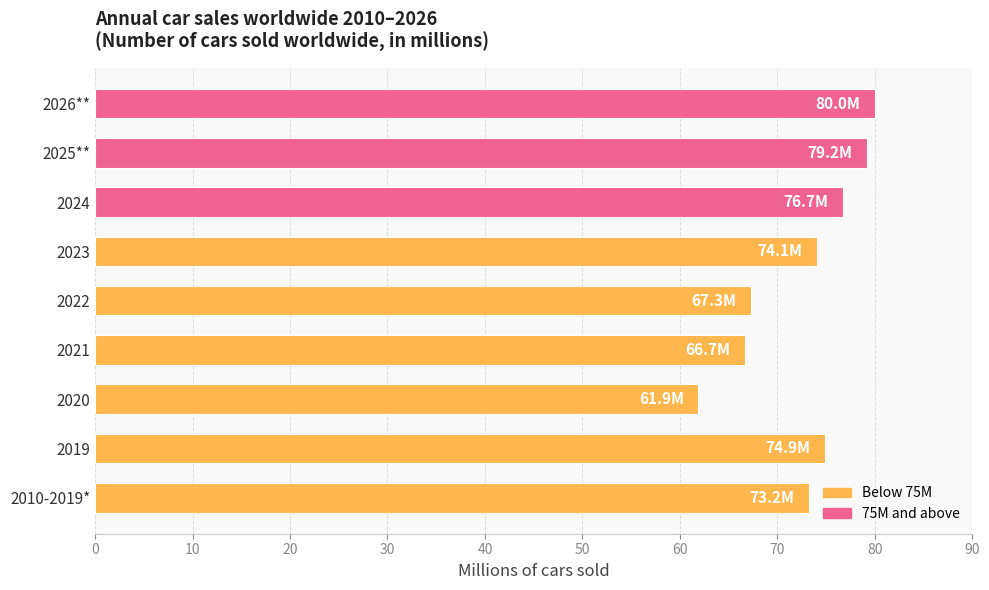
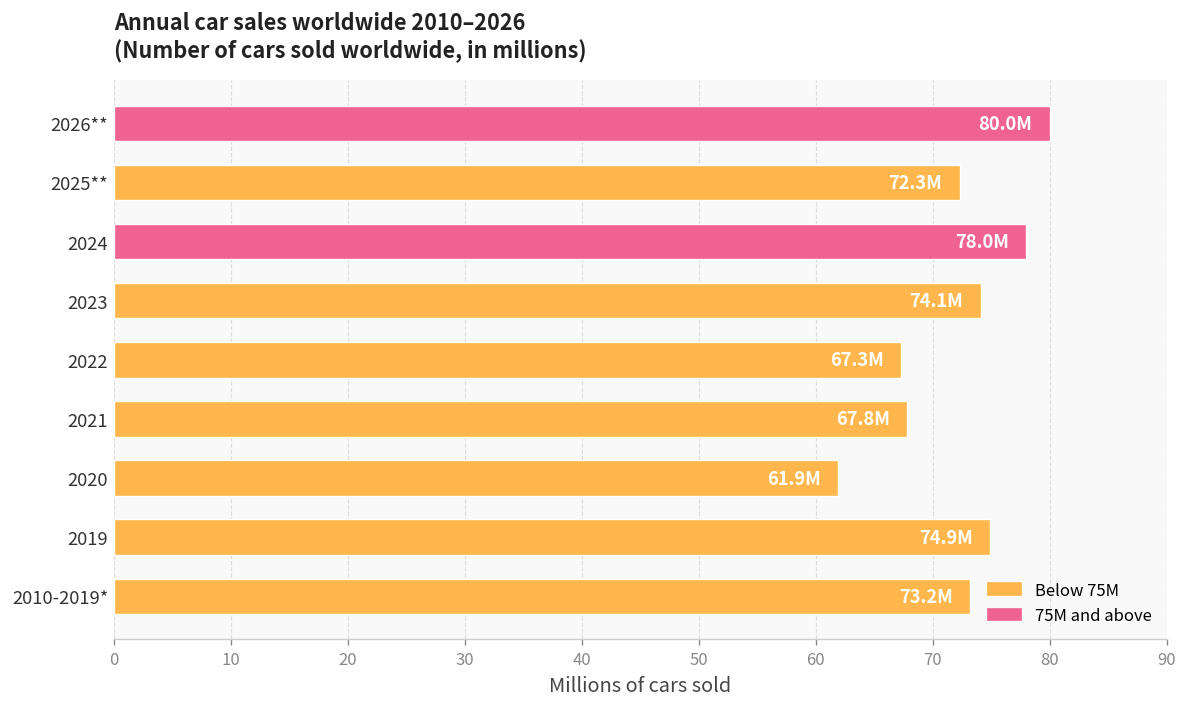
  {
    "2026**": "80.0M",
-   "2025**": "79.2M",
-   "2024": "76.7M",
+   "2025**": "72.3M",
+   "2024": "78.0M",
    "2023": "74.1M",
    "2022": "67.3M",
-   "2021": "66.7M",
+   "2021": "67.8M",
    "2020": "61.9M",
    "2019": "74.9M",
    "2010-2019*": "73.2M"
  }
